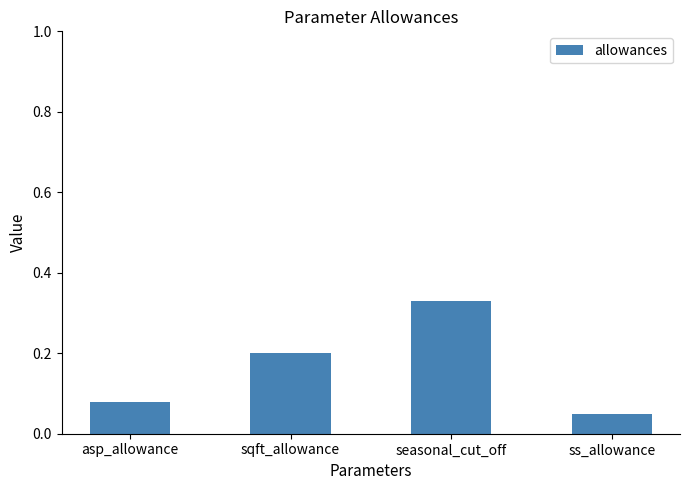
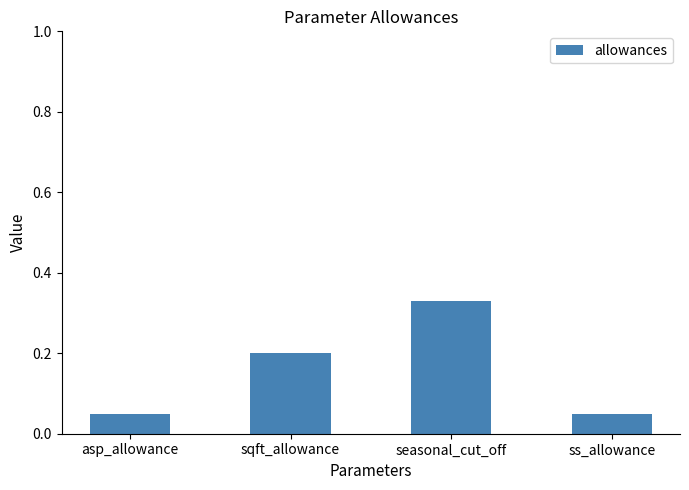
  {
-   "asp_allowance": 0.08,
+   "asp_allowance": 0.05,
    "sqft_allowance": 0.20,
    "seasonal_cut_off": 0.33,
    "ss_allowance": 0.05
  }
